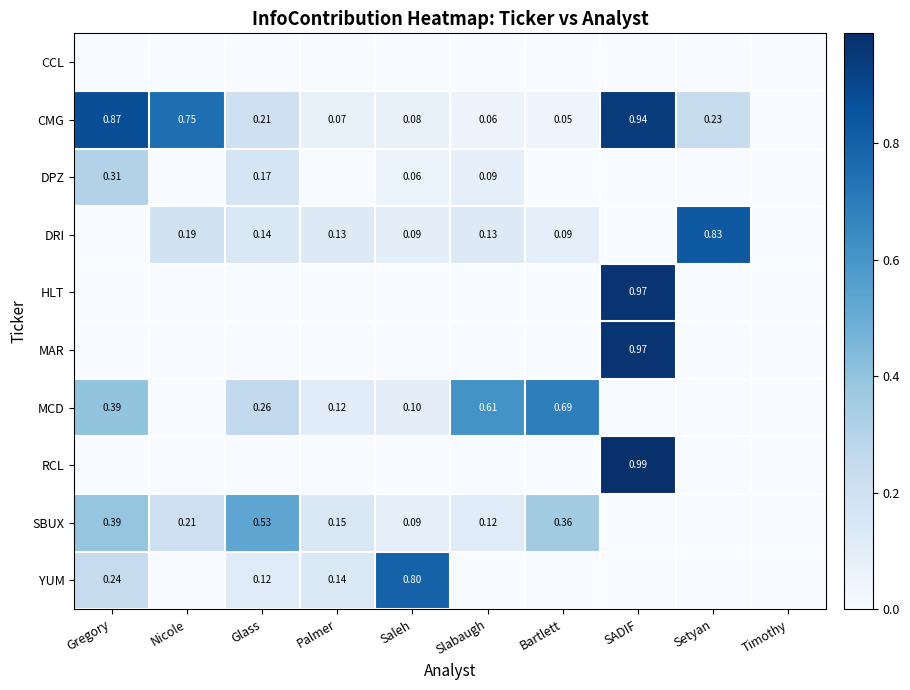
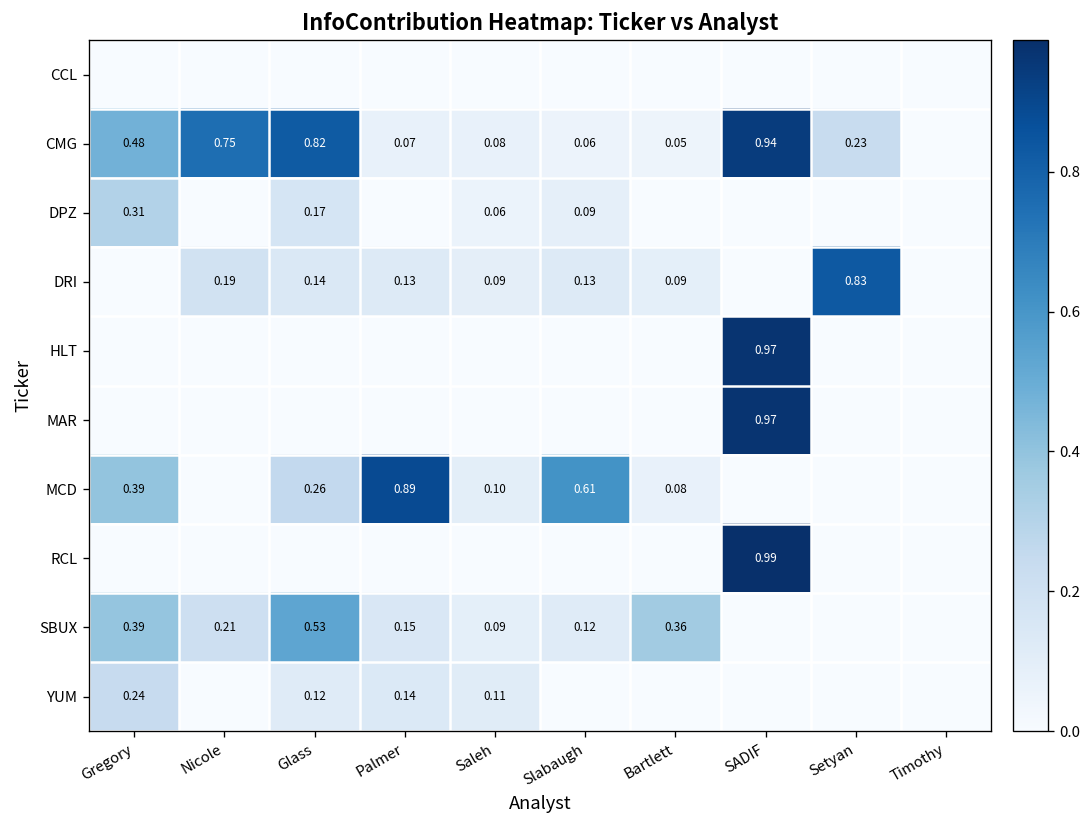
  {
    "CMG": {
-     "Gregory": 0.87,
+     "Gregory": 0.48,
      "Nicole": 0.75,
-     "Glass": 0.21,
+     "Glass": 0.82,
      "Palmer": 0.07,
      "Saleh": 0.08,
      "Slabaugh": 0.06,
      "Bartlett": 0.05,
      "SADIF": 0.94,
      "Setyan": 0.23
    },
    "DPZ": {
      "Gregory": 0.31,
      "Glass": 0.17,
      "Saleh": 0.06,
      "Slabaugh": 0.09
    },
    "DRI": {
      "Nicole": 0.19,
      "Glass": 0.14,
      "Palmer": 0.13,
      "Saleh": 0.09,
      "Slabaugh": 0.13,
      "Bartlett": 0.09,
      "Setyan": 0.83
    },
    "HLT": {
      "SADIF": 0.97
    },
    "MAR": {
      "SADIF": 0.97
    },
    "MCD": {
      "Gregory": 0.39,
      "Glass": 0.26,
-     "Palmer": 0.12,
+     "Palmer": 0.89,
      "Saleh": 0.10,
      "Slabaugh": 0.61,
-     "Bartlett": 0.69
+     "Bartlett": 0.08
    },
    "RCL": {
      "SADIF": 0.99
    },
    "SBUX": {
      "Gregory": 0.39,
      "Nicole": 0.21,
      "Glass": 0.53,
      "Palmer": 0.15,
      "Saleh": 0.09,
      "Slabaugh": 0.12,
      "Bartlett": 0.36
    },
    "YUM": {
      "Gregory": 0.24,
      "Glass": 0.12,
      "Palmer": 0.14,
-     "Saleh": 0.80
+     "Saleh": 0.11
    }
  }
